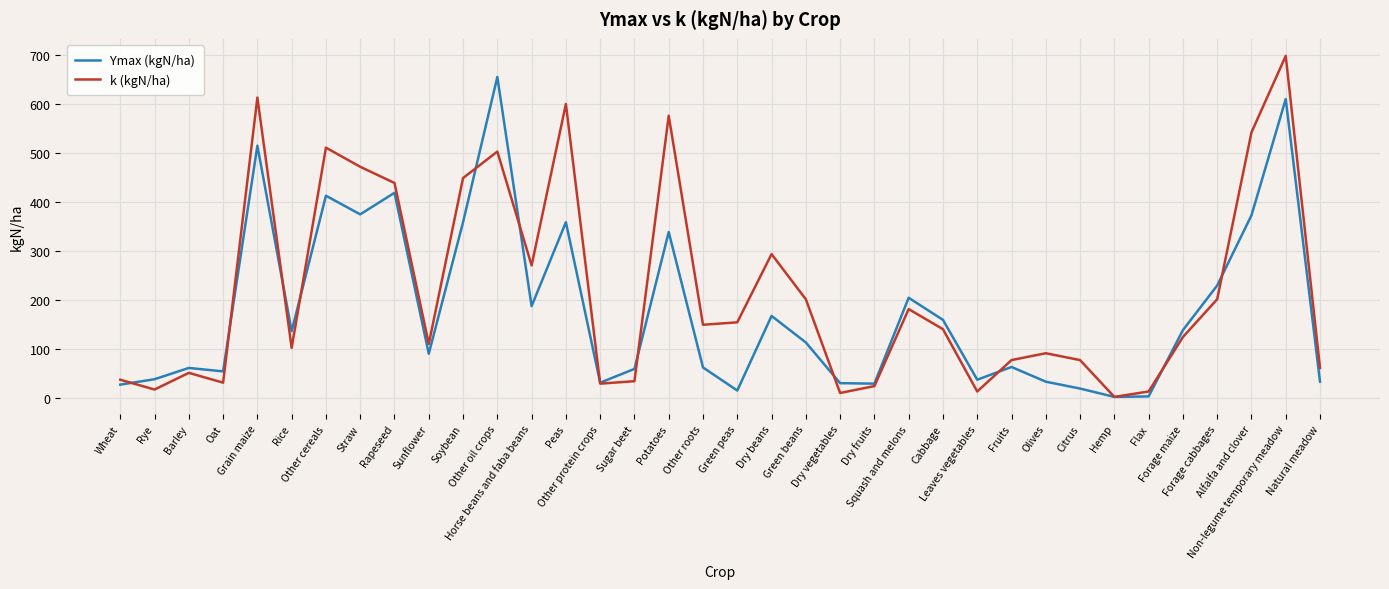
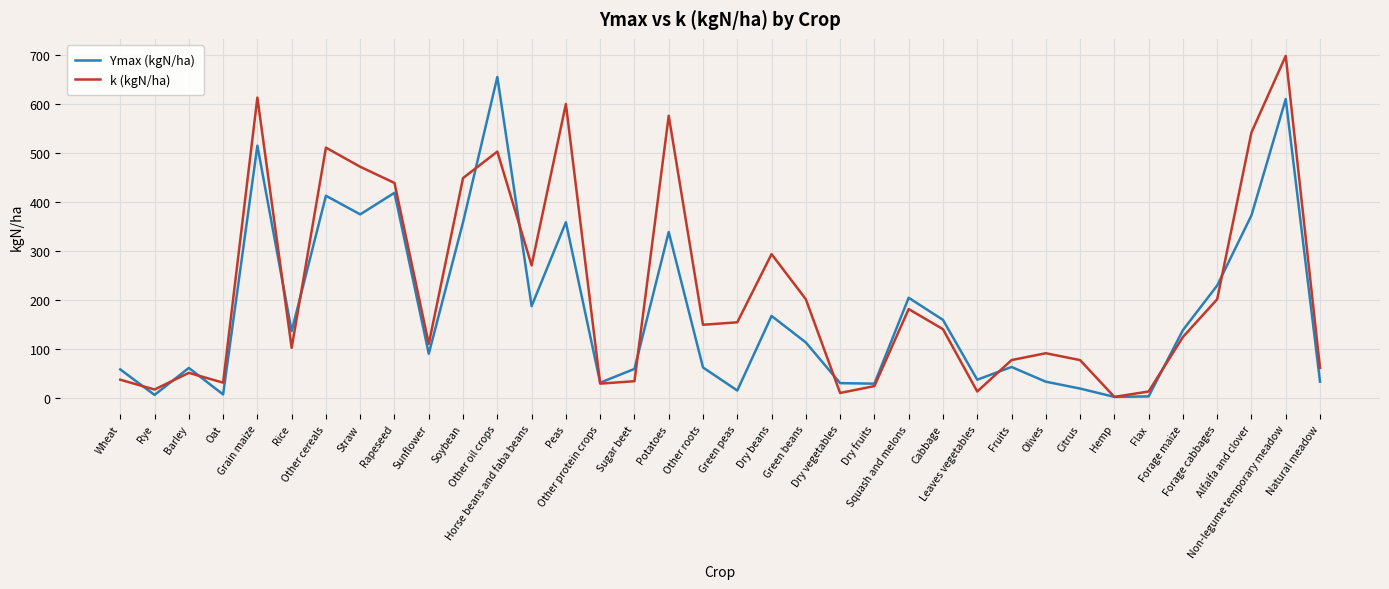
  {
    "Ymax (kgN/ha)": {
-     "Wheat": 30,
-     "Rye": 40,
+     "Wheat": 60,
+     "Rye": 10,
      "Barley": 60,
-     "Oat": 60,
+     "Oat": 10,
      "Grain maize": 520,
      "Rice": 140,
      "Other cereals": 410,
      "Straw": 380,
      "Rapeseed": 420,
      "Sunflower": 90,
      "Soybean": 360,
      "Other oil crops": 660,
      "Horse beans and faba beans": 190,
      "Peas": 360,
      "Sugar beet": 60,
      "Potatoes": 340,
      "Other roots": 60,
      "Green peas": 20,
      "Dry beans": 170,
      "Green beans": 110,
      "Dry vegetables": 30,
      "Squash and melons": 210,
      "Cabbage": 160,
      "Leaves vegetables": 40,
      "Fruits": 60,
      "Olives": 30,
      "Citrus": 20,
      "Flax": 0,
      "Forage maize": 140,
      "Forage cabbages": 230,
      "Alfalfa and clover": 370,
      "Non-legume temporary meadow": 610,
      "Natural meadow": 30
    },
    "k (kgN/ha)": {
      "Wheat": 40,
      "Rye": 20,
      "Barley": 50,
      "Oat": 30,
      "Grain maize": 610,
      "Rice": 100,
      "Other cereals": 510,
      "Straw": 470,
      "Rapeseed": 440,
      "Sunflower": 110,
      "Soybean": 450,
      "Other oil crops": 500,
      "Horse beans and faba beans": 270,
      "Peas": 600,
      "Sugar beet": 40,
      "Potatoes": 580,
      "Other roots": 150,
      "Green peas": 160,
      "Dry beans": 290,
      "Green beans": 200,
      "Dry vegetables": 10,
      "Squash and melons": 180,
      "Cabbage": 140,
      "Leaves vegetables": 10,
      "Fruits": 80,
      "Olives": 90,
      "Citrus": 80,
      "Flax": 10,
      "Forage maize": 130,
      "Forage cabbages": 200,
      "Alfalfa and clover": 540,
      "Non-legume temporary meadow": 700,
      "Natural meadow": 60
    }
  }
